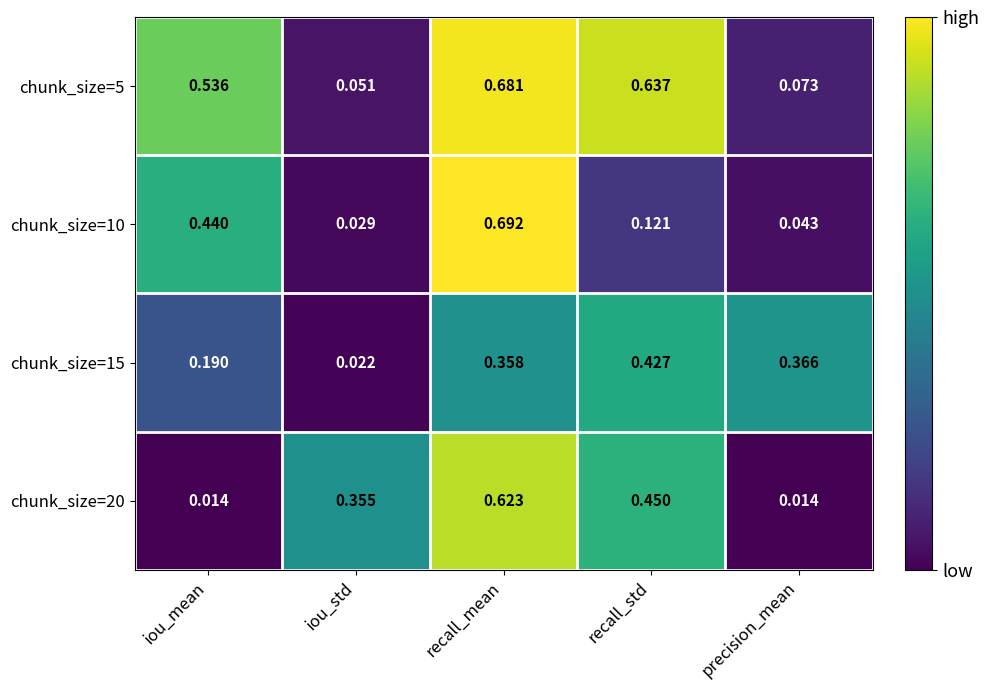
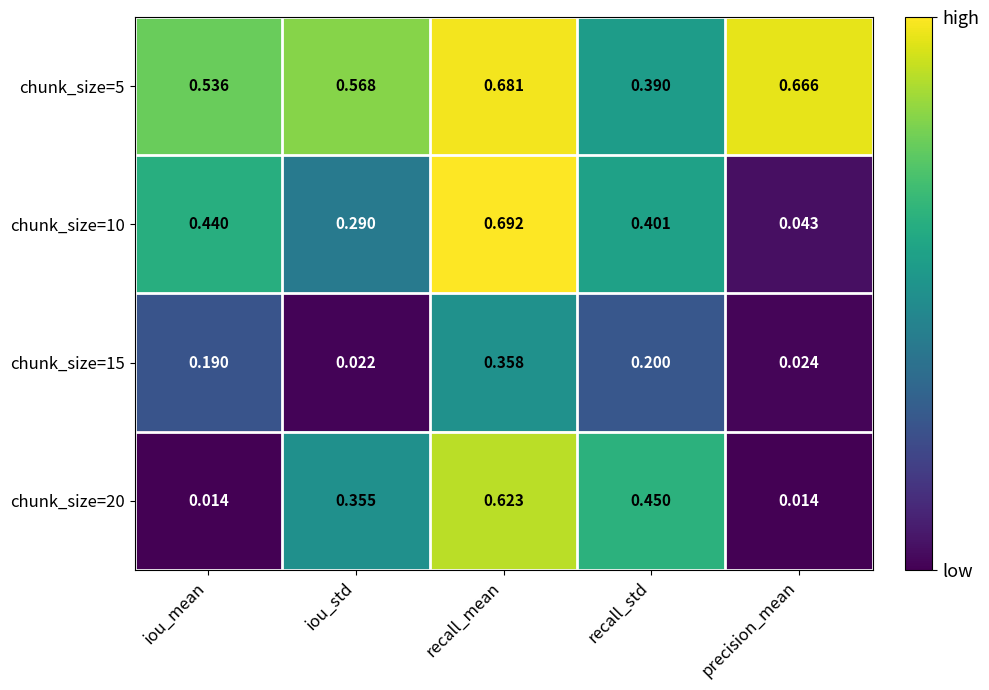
  {
    "chunk_size=5": {
      "iou_mean": 0.536,
-     "iou_std": 0.051,
+     "iou_std": 0.568,
      "recall_mean": 0.681,
-     "recall_std": 0.637,
-     "precision_mean": 0.073
+     "recall_std": 0.390,
+     "precision_mean": 0.666
    },
    "chunk_size=10": {
      "iou_mean": 0.440,
-     "iou_std": 0.029,
+     "iou_std": 0.290,
      "recall_mean": 0.692,
-     "recall_std": 0.121,
+     "recall_std": 0.401,
      "precision_mean": 0.043
    },
    "chunk_size=15": {
      "iou_mean": 0.190,
      "iou_std": 0.022,
      "recall_mean": 0.358,
-     "recall_std": 0.427,
-     "precision_mean": 0.366
+     "recall_std": 0.200,
+     "precision_mean": 0.024
    },
    "chunk_size=20": {
      "iou_mean": 0.014,
      "iou_std": 0.355,
      "recall_mean": 0.623,
      "recall_std": 0.450,
      "precision_mean": 0.014
    }
  }
